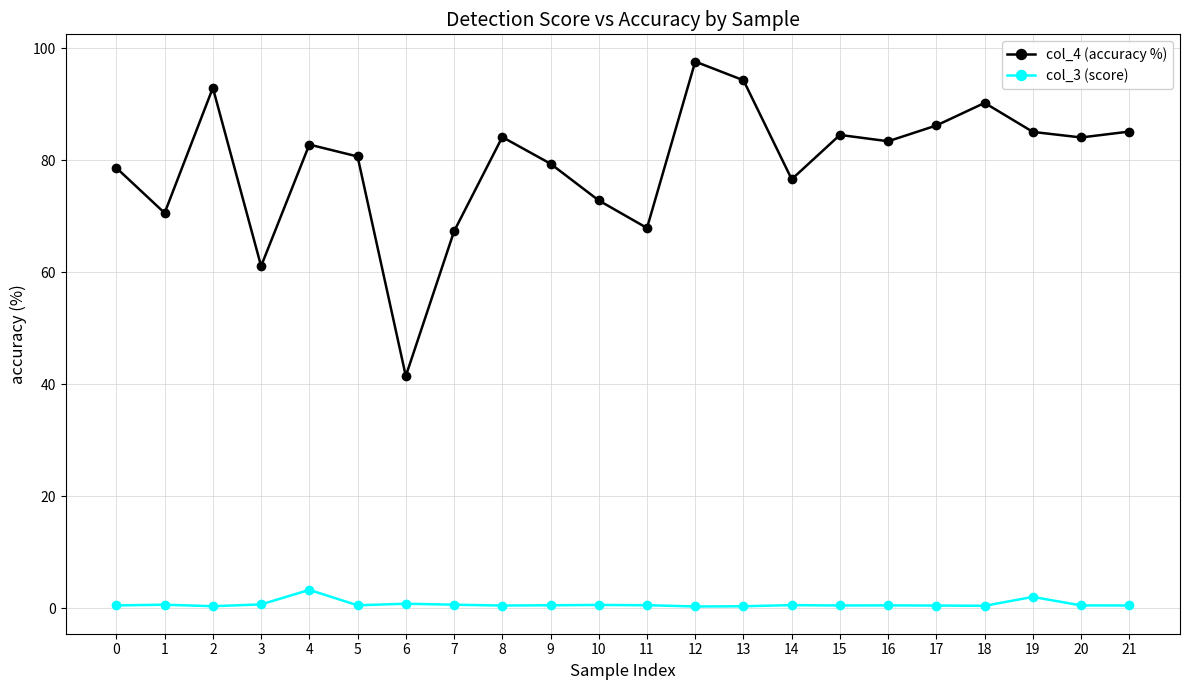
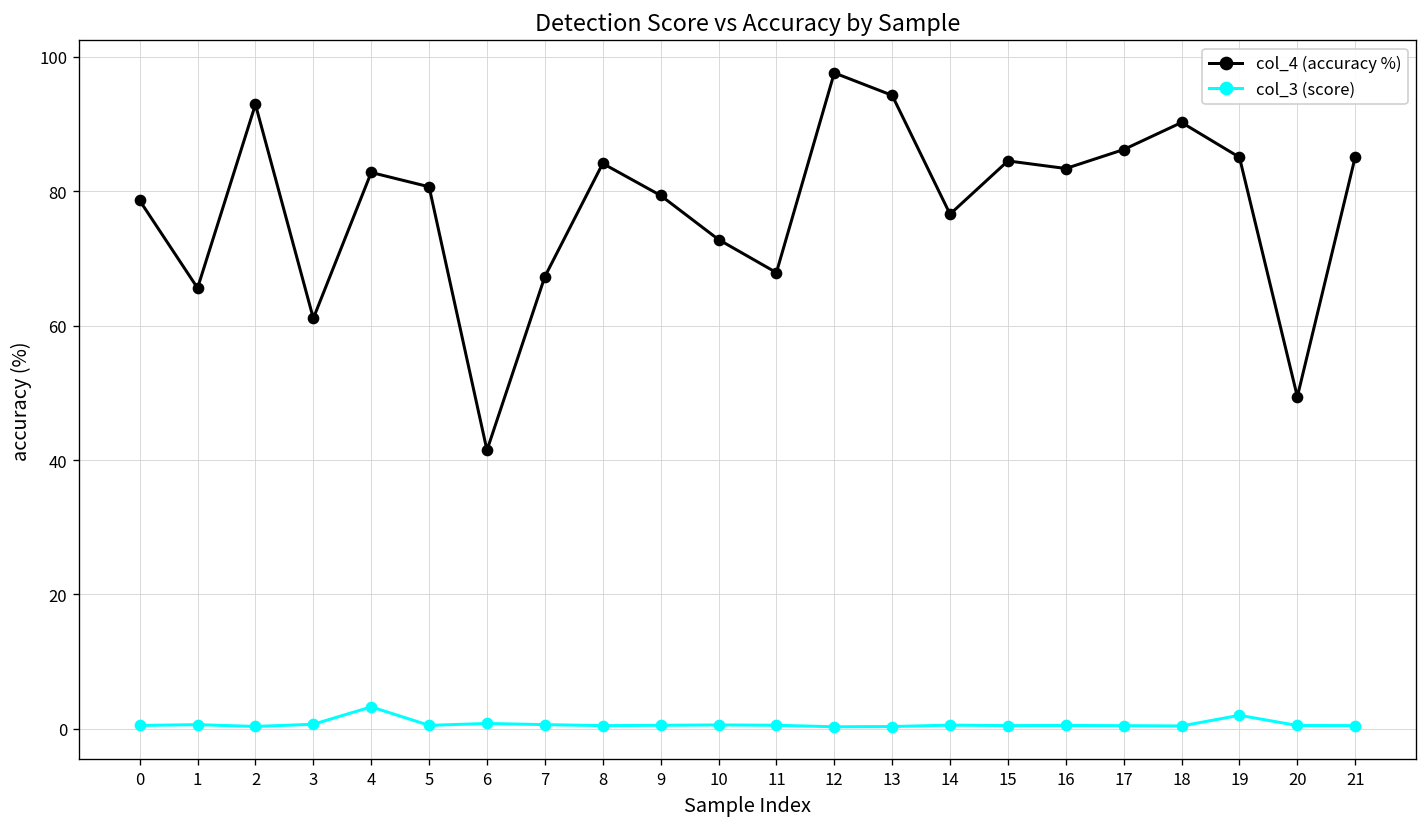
  {
    "col_4 (accuracy %)": {
      "0": 79,
-     "1": 71,
+     "1": 66,
      "2": 93,
      "3": 61,
      "4": 83,
      "5": 81,
      "6": 41,
      "7": 67,
      "8": 84,
      "9": 79,
      "10": 73,
      "11": 68,
      "12": 98,
      "13": 94,
      "14": 77,
      "15": 85,
      "16": 83,
      "17": 86,
      "18": 90,
      "19": 85,
-     "20": 84,
+     "20": 49,
      "21": 85
    },
    "col_3 (score)": {
      "0": 0,
      "1": 1,
      "2": 0,
      "3": 1,
      "4": 3,
      "5": 1,
      "6": 1,
      "7": 1,
      "8": 0,
      "9": 1,
      "10": 1,
      "11": 1,
      "12": 0,
      "13": 0,
      "14": 1,
      "15": 0,
      "16": 0,
      "17": 0,
      "18": 0,
      "19": 2,
      "20": 0,
      "21": 0
    }
  }
